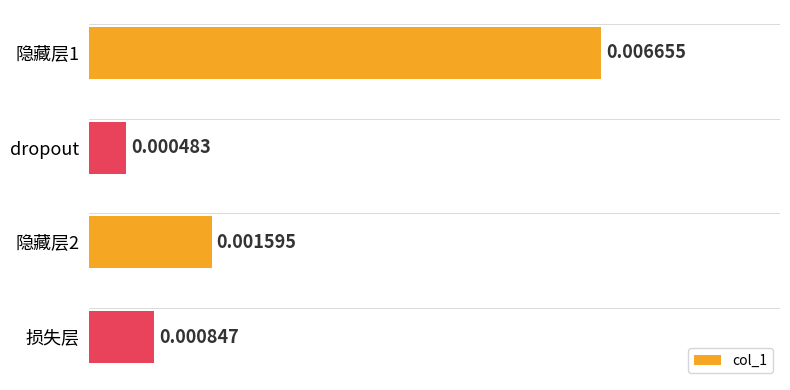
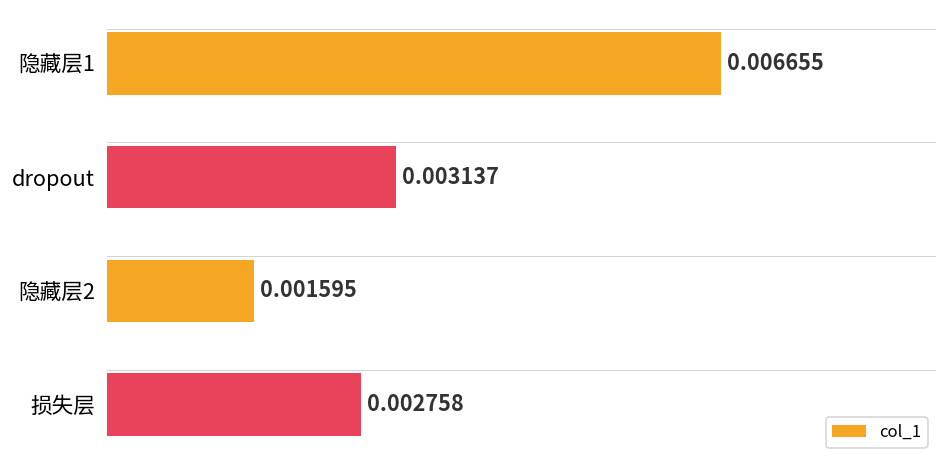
  {
    "隐藏层1": 0.006655,
-   "dropout": 0.000483,
+   "dropout": 0.003137,
    "隐藏层2": 0.001595,
-   "损失层": 0.000847
+   "损失层": 0.002758
  }
